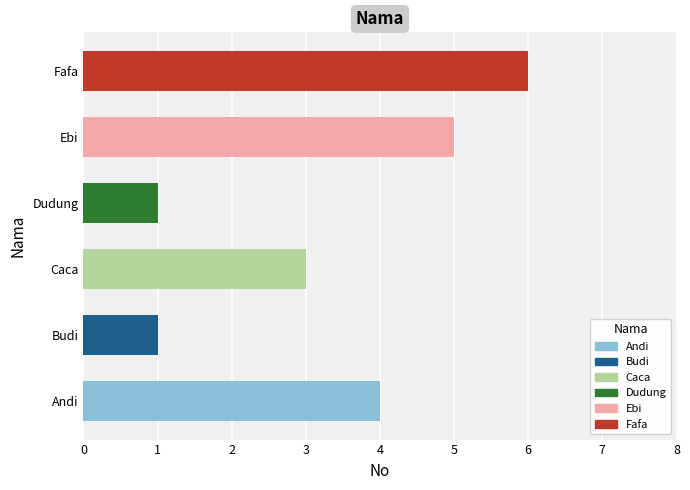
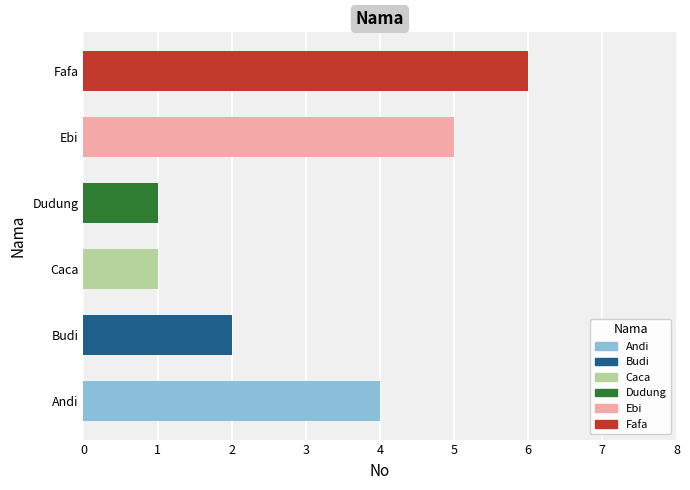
  {
    "Fafa": 6,
    "Ebi": 5,
    "Dudung": 1,
-   "Caca": 3,
-   "Budi": 1,
+   "Caca": 1,
+   "Budi": 2,
    "Andi": 4
  }
